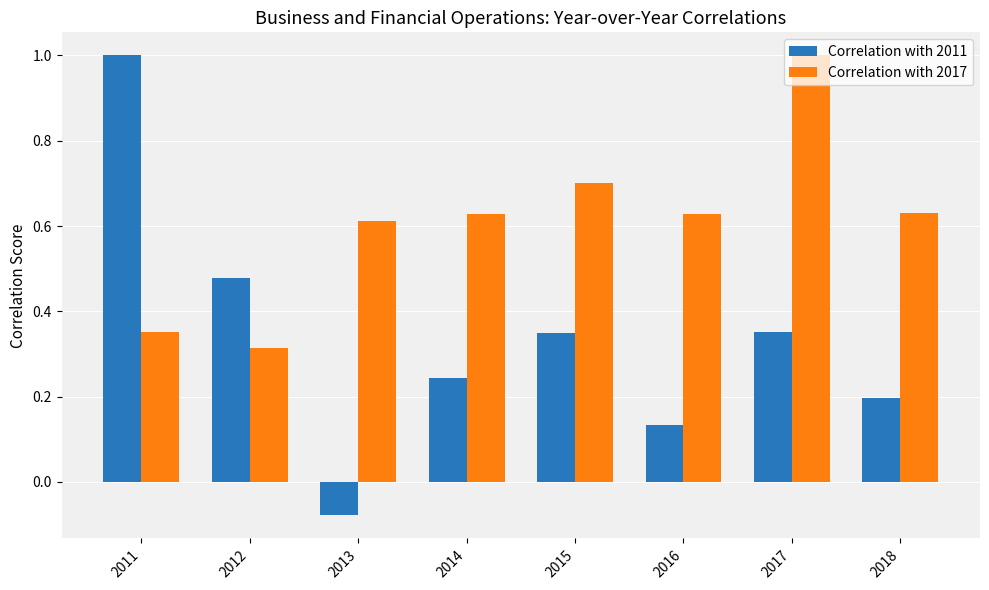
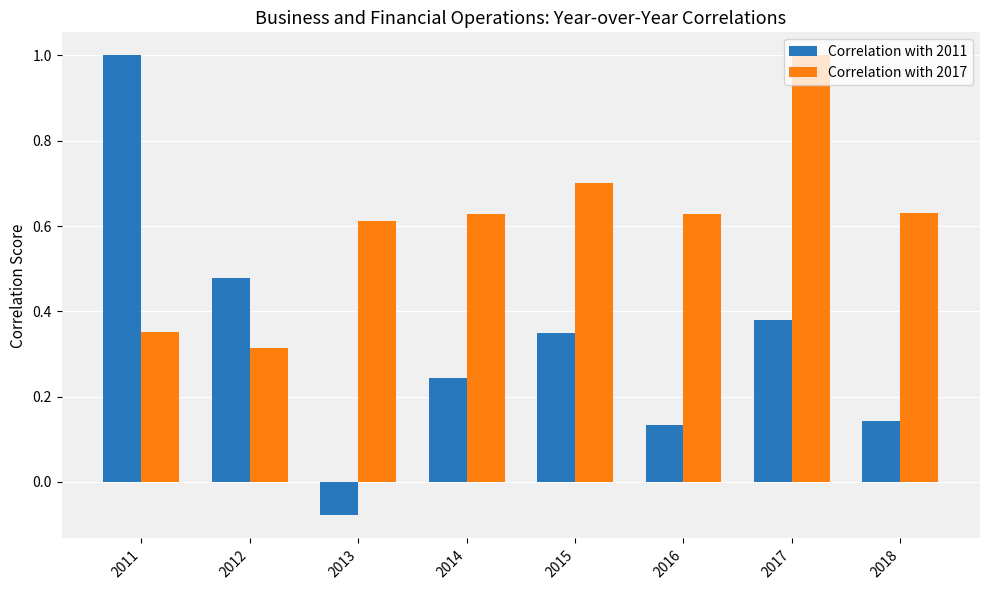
  {
    "Correlation with 2011": {
      "2011": 1.00,
      "2012": 0.48,
      "2013": -0.08,
      "2014": 0.24,
      "2015": 0.35,
      "2016": 0.13,
-     "2017": 0.35,
-     "2018": 0.20
+     "2017": 0.38,
+     "2018": 0.14
    },
    "Correlation with 2017": {
      "2011": 0.35,
      "2012": 0.31,
      "2013": 0.61,
      "2014": 0.63,
      "2015": 0.70,
      "2016": 0.63,
      "2018": 0.63
    }
  }
